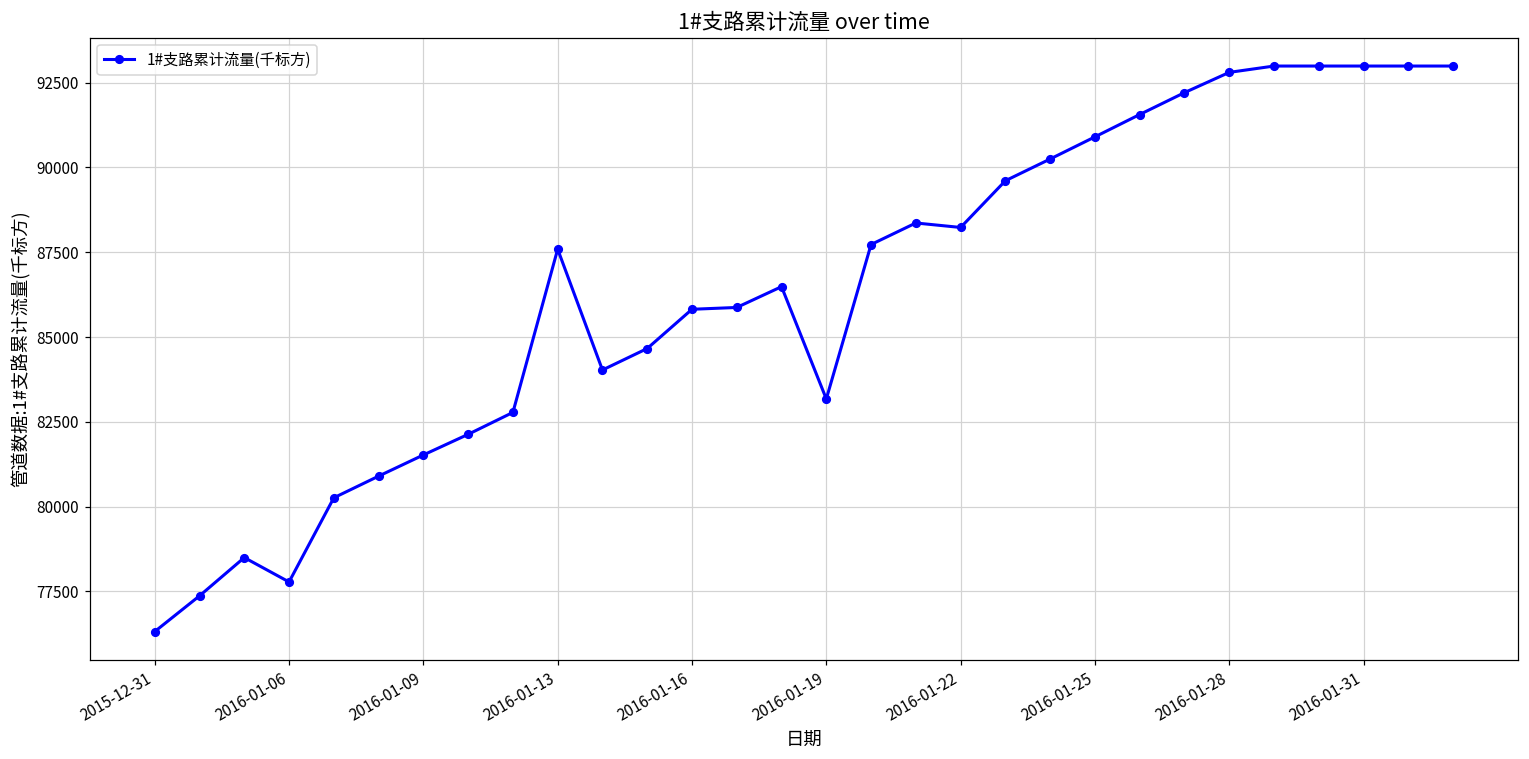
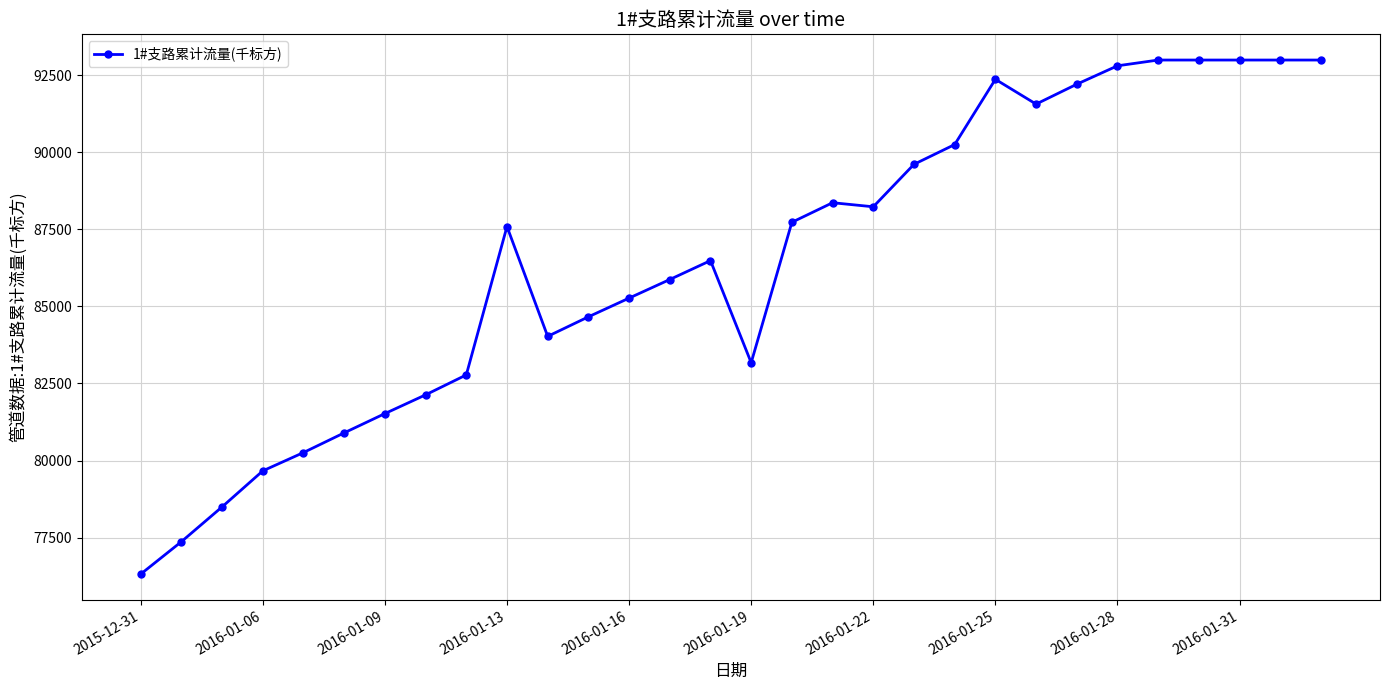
  {
    "2015-12-31": 76300,
-   "2016-01-06": 77800,
+   "2016-01-06": 79700,
    "2016-01-09": 81500,
    "2016-01-13": 87600,
-   "2016-01-16": 85800,
+   "2016-01-16": 85300,
    "2016-01-19": 83200,
    "2016-01-22": 88200,
-   "2016-01-25": 90900,
+   "2016-01-25": 92400,
    "2016-01-28": 92800,
    "2016-01-31": 93000
  }
